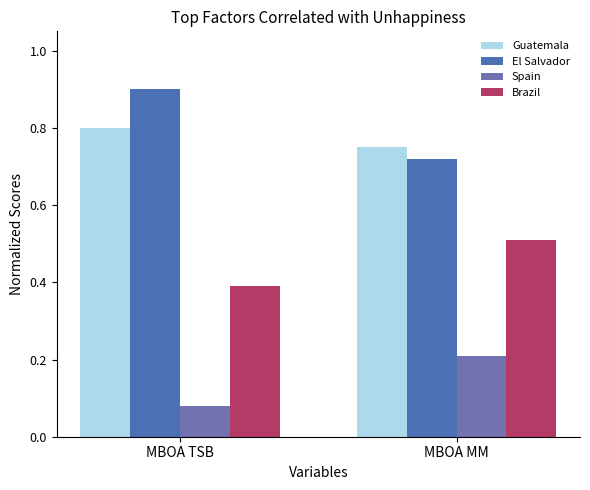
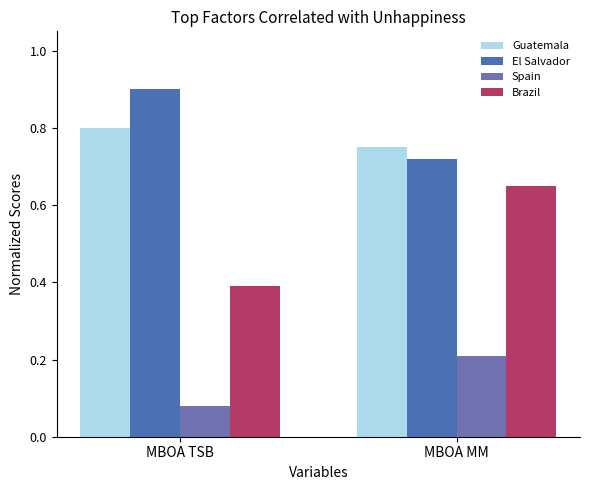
  {
    "Guatemala": {
      "MBOA TSB": 0.80,
      "MBOA MM": 0.75
    },
    "Brazil": {
      "MBOA TSB": 0.39,
-     "MBOA MM": 0.51
+     "MBOA MM": 0.65
    }
  }
